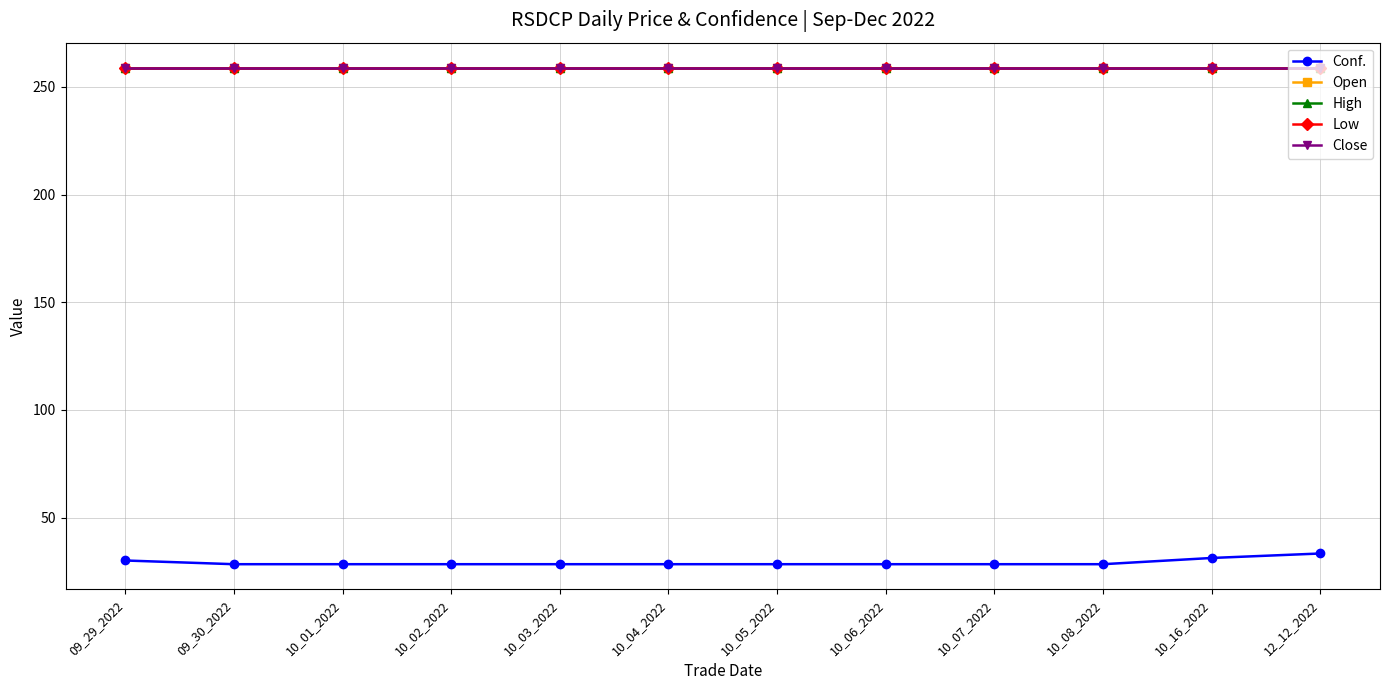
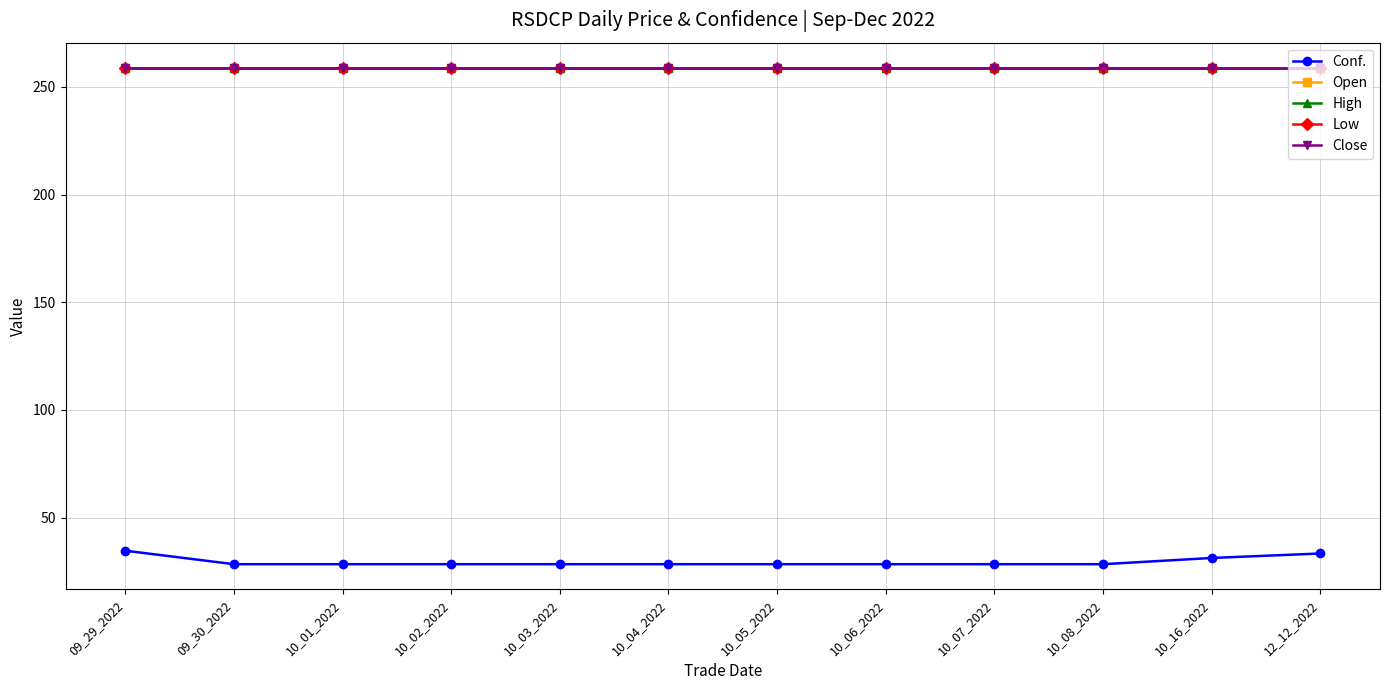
  {
    "Conf.": {
-     "09_29_2022": 30,
+     "09_29_2022": 35,
      "09_30_2022": 28,
      "10_01_2022": 28,
      "10_02_2022": 28,
      "10_03_2022": 28,
      "10_04_2022": 28,
      "10_05_2022": 28,
      "10_06_2022": 28,
      "10_07_2022": 28,
      "10_08_2022": 28,
      "10_16_2022": 31,
      "12_12_2022": 33
    },
    "Close": {
      "09_29_2022": 259,
      "09_30_2022": 259,
      "10_01_2022": 259,
      "10_02_2022": 259,
      "10_03_2022": 259,
      "10_04_2022": 259,
      "10_05_2022": 259,
      "10_06_2022": 259,
      "10_07_2022": 259,
      "10_08_2022": 259,
      "10_16_2022": 259
    }
  }
